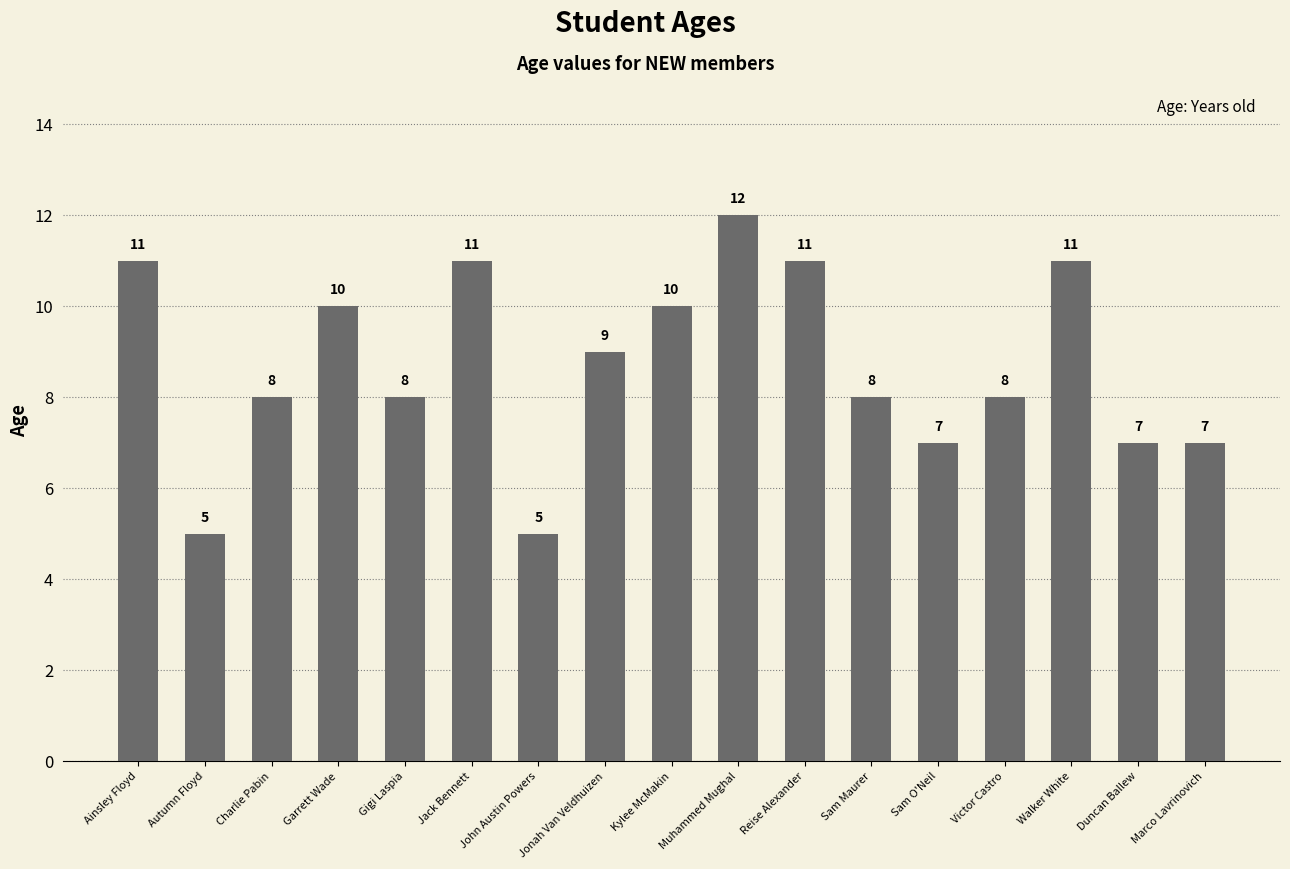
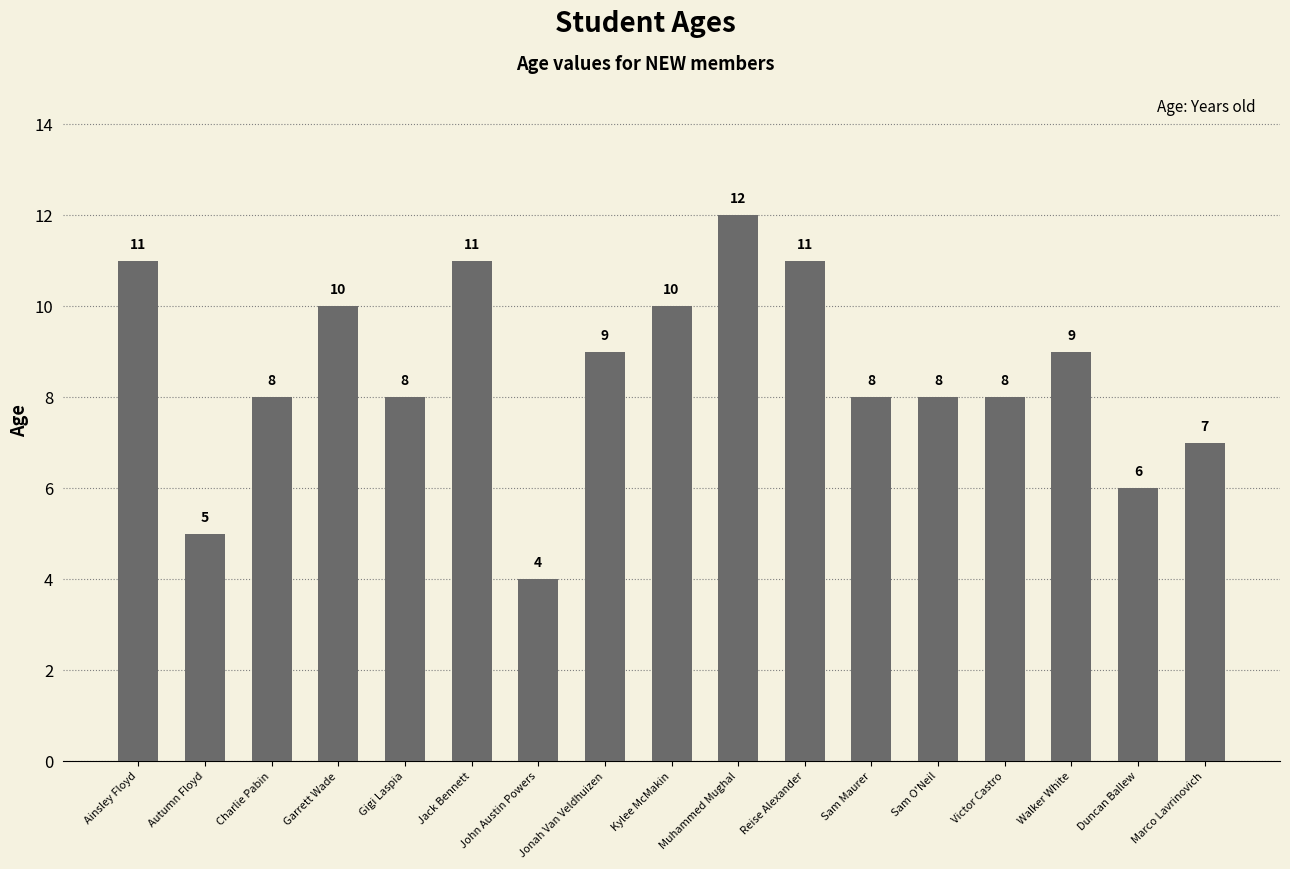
  {
    "Ainsley Floyd": 11,
    "Autumn Floyd": 5,
    "Charlie Pabin": 8,
    "Garrett Wade": 10,
    "Gigi Laspia": 8,
    "Jack Bennett": 11,
-   "John Austin Powers": 5,
+   "John Austin Powers": 4,
    "Jonah Van Veldhuizen": 9,
    "Kylee McMakin": 10,
    "Muhammed Mughal": 12,
    "Reise Alexander": 11,
    "Sam Maurer": 8,
-   "Sam O'Neil": 7,
+   "Sam O'Neil": 8,
    "Victor Castro": 8,
-   "Walker White": 11,
-   "Duncan Ballew": 7,
+   "Walker White": 9,
+   "Duncan Ballew": 6,
    "Marco Lavrinovich": 7
  }
